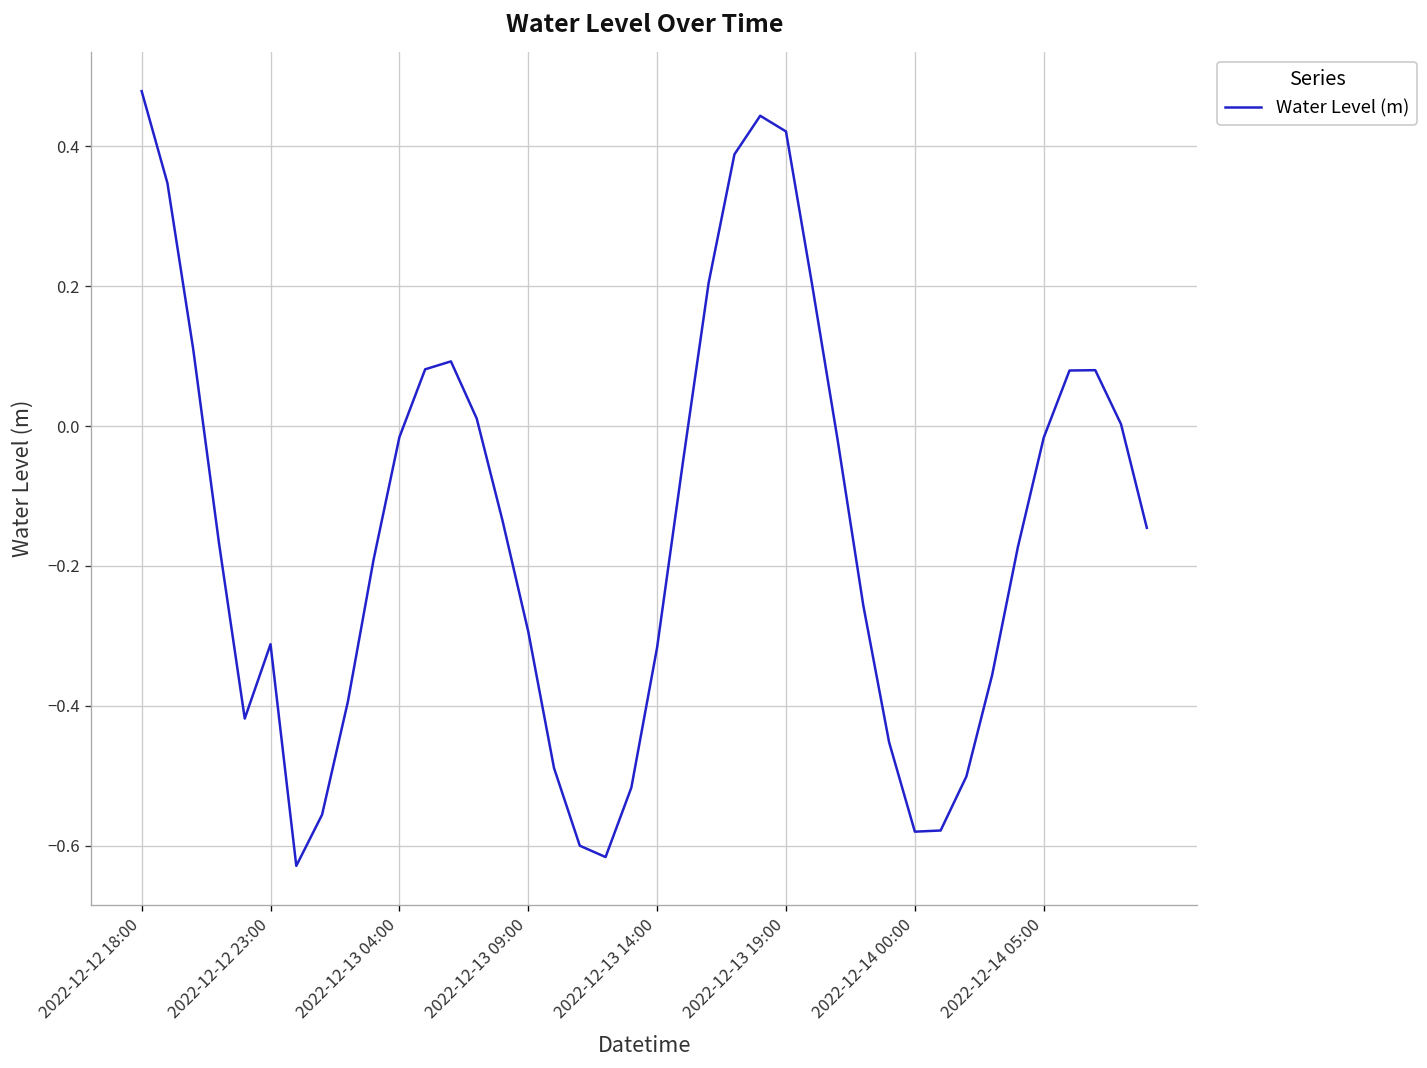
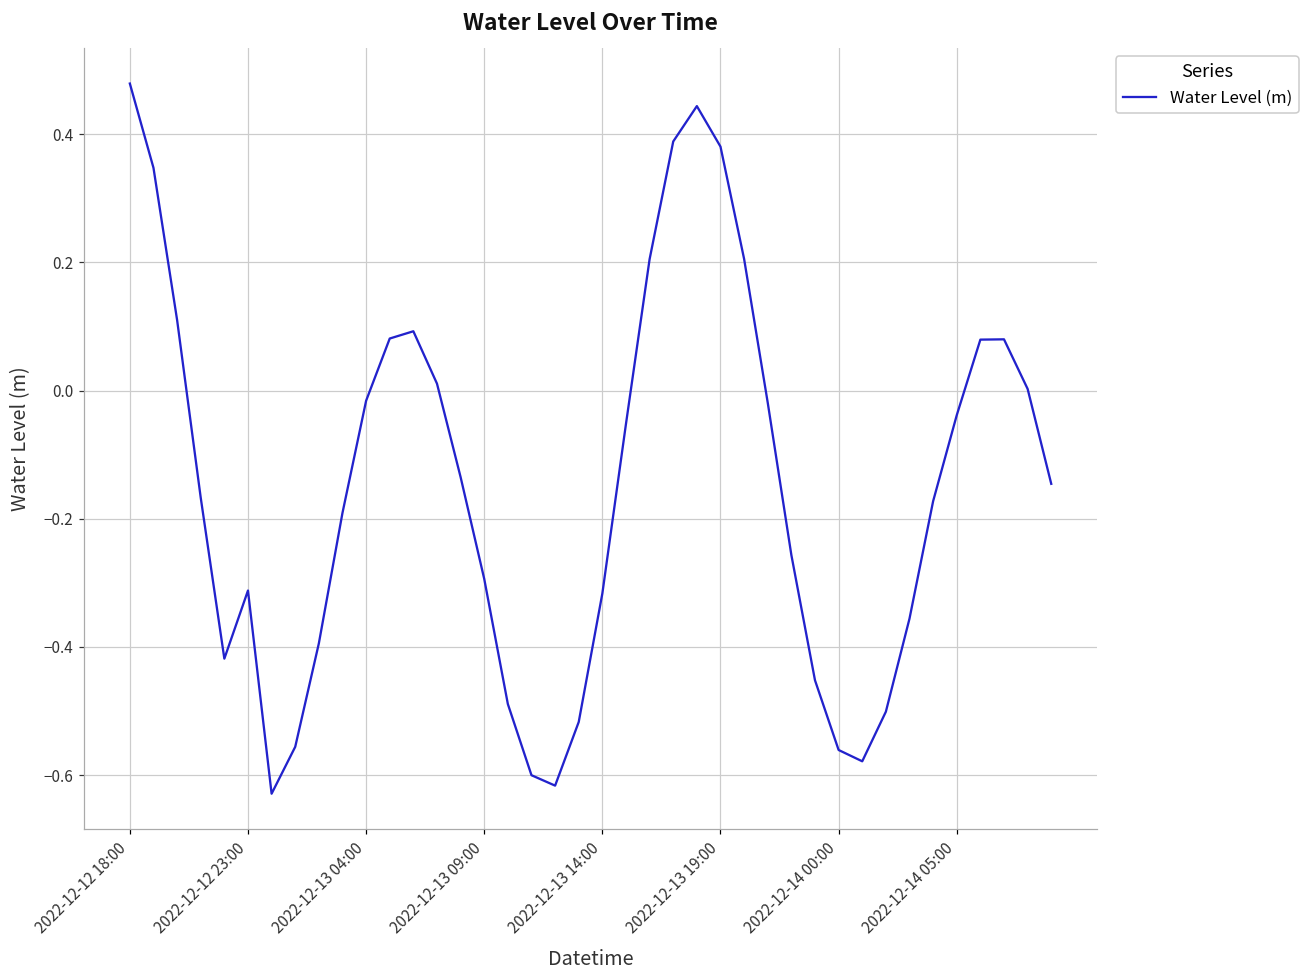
  {
    "2022-12-12 18:00": 0.48,
    "2022-12-12 23:00": -0.31,
    "2022-12-13 04:00": -0.02,
    "2022-12-13 09:00": -0.29,
    "2022-12-13 14:00": -0.32,
-   "2022-12-13 19:00": 0.42,
-   "2022-12-14 00:00": -0.58,
-   "2022-12-14 05:00": -0.02
+   "2022-12-13 19:00": 0.38,
+   "2022-12-14 00:00": -0.56,
+   "2022-12-14 05:00": -0.04
  }
